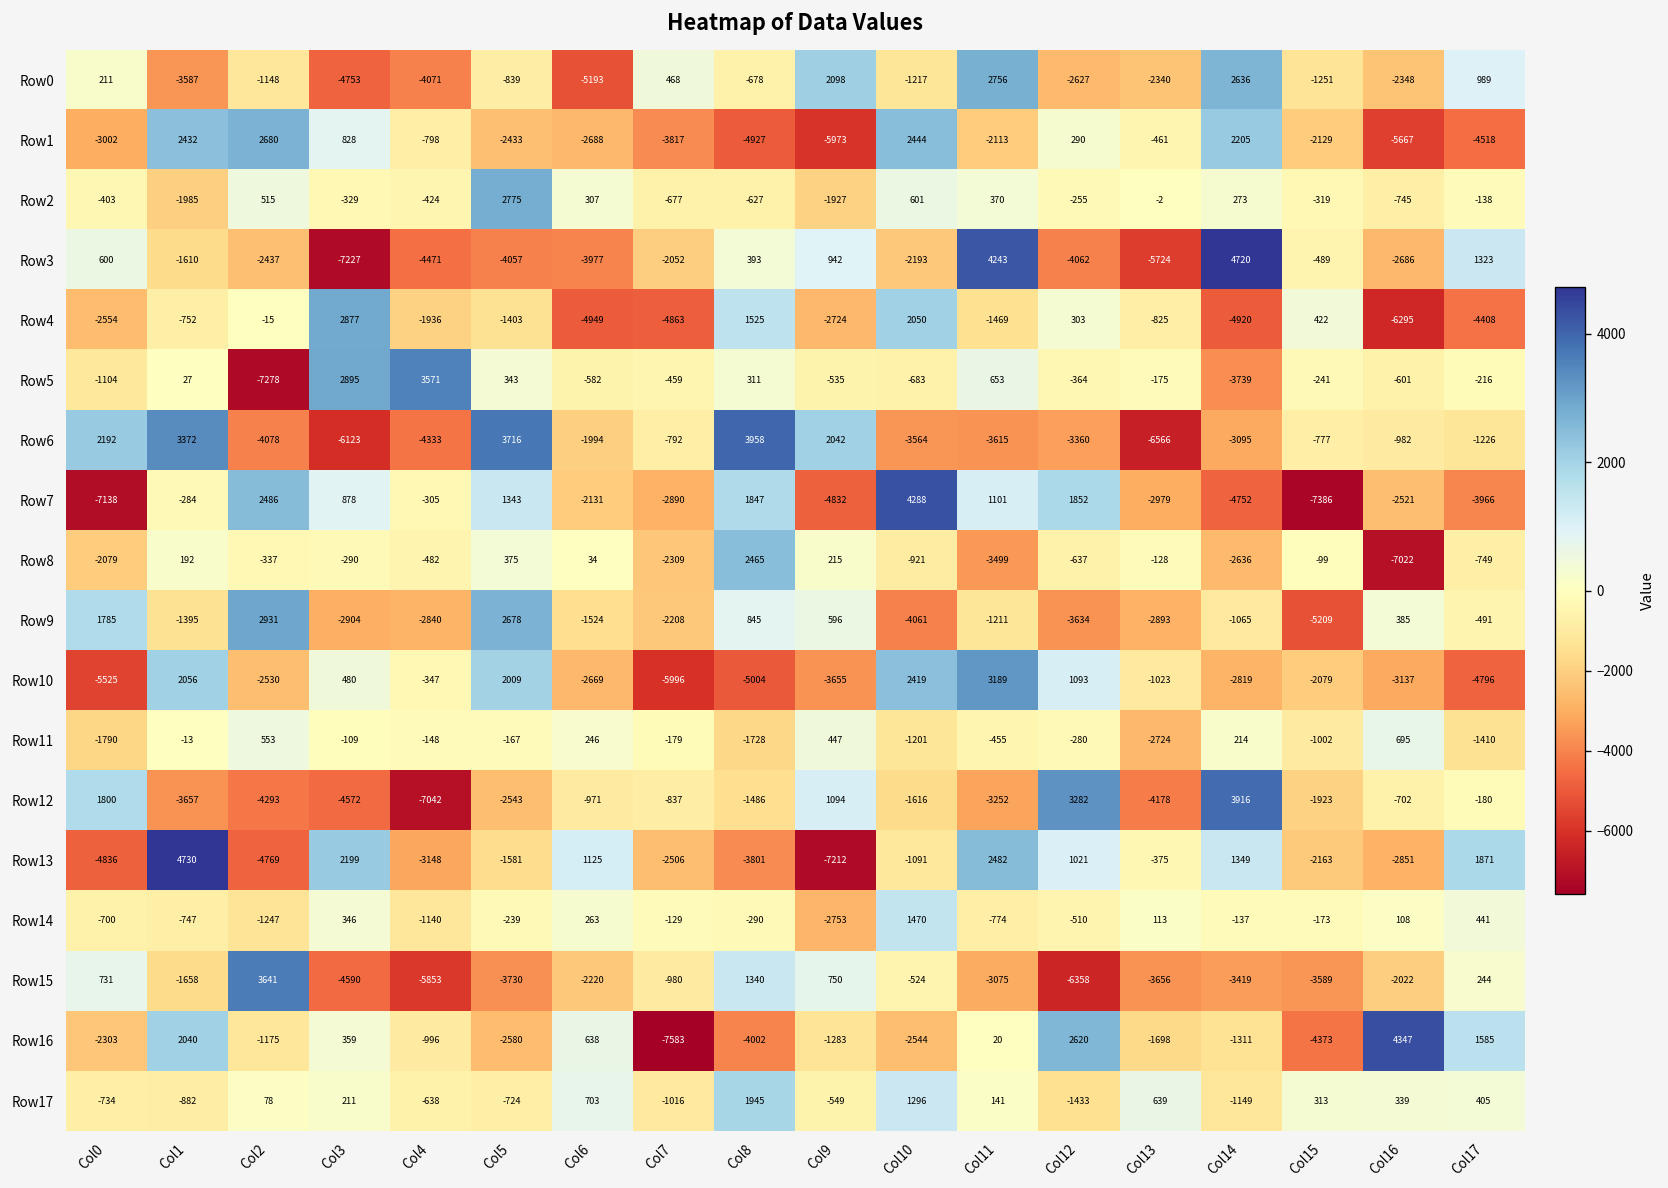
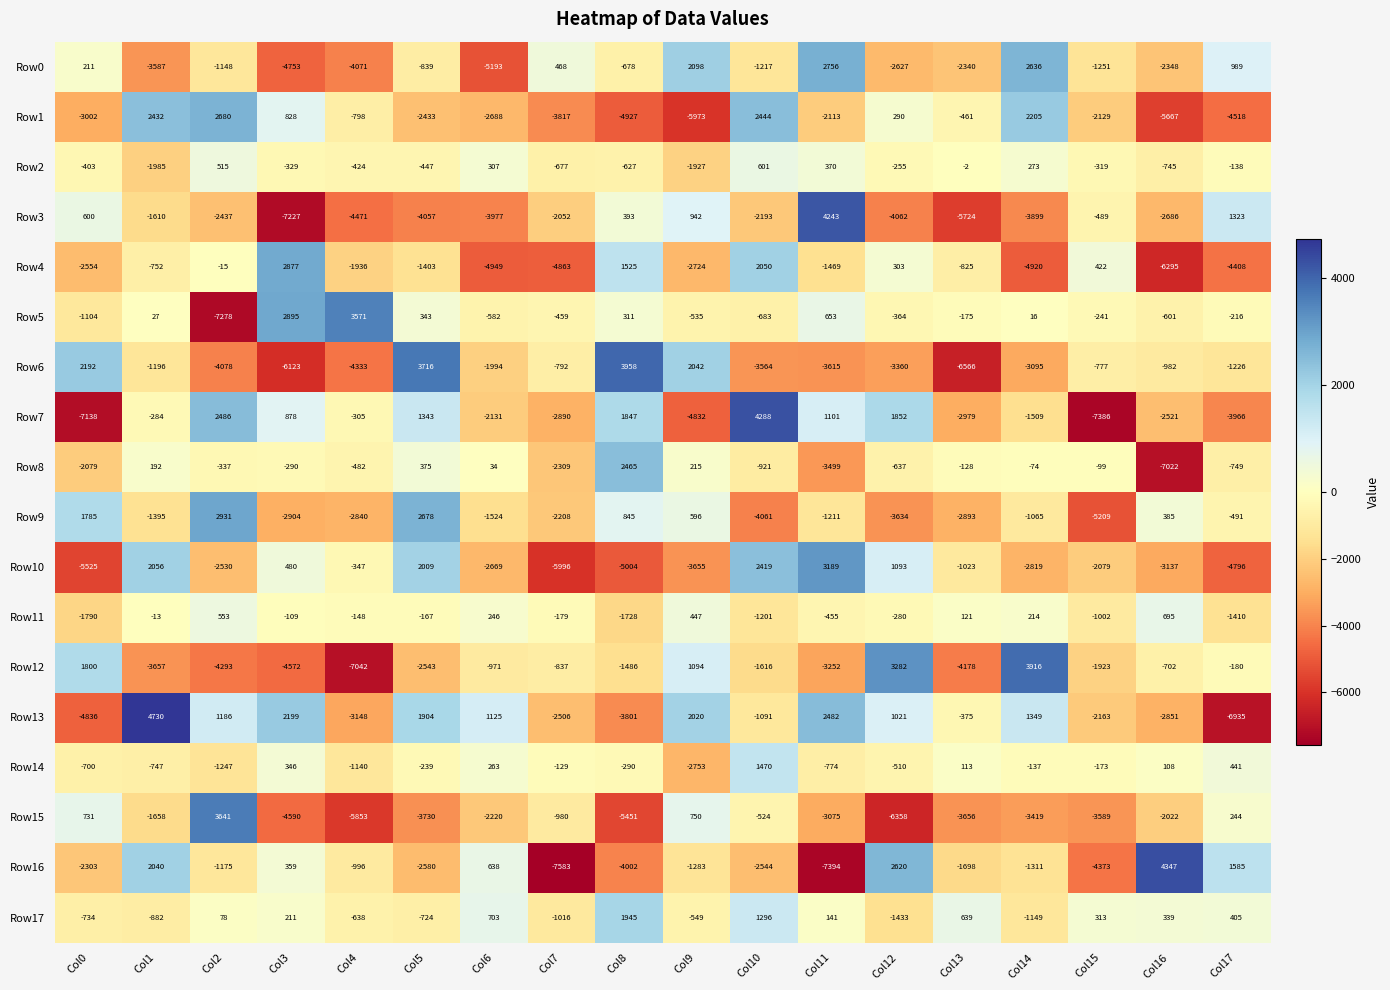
  {
    "Row2": {
      "Col0": -403,
      "Col1": -1985,
      "Col2": 515,
      "Col3": -329,
      "Col4": -424,
-     "Col5": 2775,
+     "Col5": -447,
      "Col6": 307,
      "Col7": -677,
      "Col8": -627,
      "Col9": -1927,
      "Col10": 601,
      "Col11": 370,
      "Col12": -255,
      "Col13": -2,
      "Col14": 273,
      "Col15": -319,
      "Col16": -745,
      "Col17": -138
    },
    "Row3": {
      "Col0": 600,
      "Col1": -1610,
      "Col2": -2437,
      "Col3": -7227,
      "Col4": -4471,
      "Col5": -4057,
      "Col6": -3977,
      "Col7": -2052,
      "Col8": 393,
      "Col9": 942,
      "Col10": -2193,
      "Col11": 4243,
      "Col12": -4062,
      "Col13": -5724,
-     "Col14": 4720,
+     "Col14": -3899,
      "Col15": -489,
      "Col16": -2686,
      "Col17": 1323
    },
    "Row5": {
      "Col0": -1104,
      "Col1": 27,
      "Col2": -7278,
      "Col3": 2895,
      "Col4": 3571,
      "Col5": 343,
      "Col6": -582,
      "Col7": -459,
      "Col8": 311,
      "Col9": -535,
      "Col10": -683,
      "Col11": 653,
      "Col12": -364,
      "Col13": -175,
-     "Col14": -3739,
+     "Col14": 16,
      "Col15": -241,
      "Col16": -601,
      "Col17": -216
    },
    "Row6": {
      "Col0": 2192,
-     "Col1": 3372,
+     "Col1": -1196,
      "Col2": -4078,
      "Col3": -6123,
      "Col4": -4333,
      "Col5": 3716,
      "Col6": -1994,
      "Col7": -792,
      "Col8": 3958,
      "Col9": 2042,
      "Col10": -3564,
      "Col11": -3615,
      "Col12": -3360,
      "Col13": -6566,
      "Col14": -3095,
      "Col15": -777,
      "Col16": -982,
      "Col17": -1226
    },
    "Row7": {
      "Col0": -7138,
      "Col1": -284,
      "Col2": 2486,
      "Col3": 878,
      "Col4": -305,
      "Col5": 1343,
      "Col6": -2131,
      "Col7": -2890,
      "Col8": 1847,
      "Col9": -4832,
      "Col10": 4288,
      "Col11": 1101,
      "Col12": 1852,
      "Col13": -2979,
-     "Col14": -4752,
+     "Col14": -1509,
      "Col15": -7386,
      "Col16": -2521,
      "Col17": -3966
    },
    "Row8": {
      "Col0": -2079,
      "Col1": 192,
      "Col2": -337,
      "Col3": -290,
      "Col4": -482,
      "Col5": 375,
      "Col6": 34,
      "Col7": -2309,
      "Col8": 2465,
      "Col9": 215,
      "Col10": -921,
      "Col11": -3499,
      "Col12": -637,
      "Col13": -128,
-     "Col14": -2636,
+     "Col14": -74,
      "Col15": -99,
      "Col16": -7022,
      "Col17": -749
    },
    "Row11": {
      "Col0": -1790,
      "Col1": -13,
      "Col2": 553,
      "Col3": -109,
      "Col4": -148,
      "Col5": -167,
      "Col6": 246,
      "Col7": -179,
      "Col8": -1728,
      "Col9": 447,
      "Col10": -1201,
      "Col11": -455,
      "Col12": -280,
-     "Col13": -2724,
+     "Col13": 121,
      "Col14": 214,
      "Col15": -1002,
      "Col16": 695,
      "Col17": -1410
    },
    "Row13": {
      "Col0": -4836,
      "Col1": 4730,
-     "Col2": -4769,
+     "Col2": 1186,
      "Col3": 2199,
      "Col4": -3148,
-     "Col5": -1581,
+     "Col5": 1904,
      "Col6": 1125,
      "Col7": -2506,
      "Col8": -3801,
-     "Col9": -7212,
+     "Col9": 2020,
      "Col10": -1091,
      "Col11": 2482,
      "Col12": 1021,
      "Col13": -375,
      "Col14": 1349,
      "Col15": -2163,
      "Col16": -2851,
-     "Col17": 1871
+     "Col17": -6935
    },
    "Row15": {
      "Col0": 731,
      "Col1": -1658,
      "Col2": 3641,
      "Col3": -4590,
      "Col4": -5853,
      "Col5": -3730,
      "Col6": -2220,
      "Col7": -980,
-     "Col8": 1340,
+     "Col8": -5451,
      "Col9": 750,
      "Col10": -524,
      "Col11": -3075,
      "Col12": -6358,
      "Col13": -3656,
      "Col14": -3419,
      "Col15": -3589,
      "Col16": -2022,
      "Col17": 244
    },
    "Row16": {
      "Col0": -2303,
      "Col1": 2040,
      "Col2": -1175,
      "Col3": 359,
      "Col4": -996,
      "Col5": -2580,
      "Col6": 638,
      "Col7": -7583,
      "Col8": -4002,
      "Col9": -1283,
      "Col10": -2544,
-     "Col11": 20,
+     "Col11": -7394,
      "Col12": 2620,
      "Col13": -1698,
      "Col14": -1311,
      "Col15": -4373,
      "Col16": 4347,
      "Col17": 1585
    }
  }
